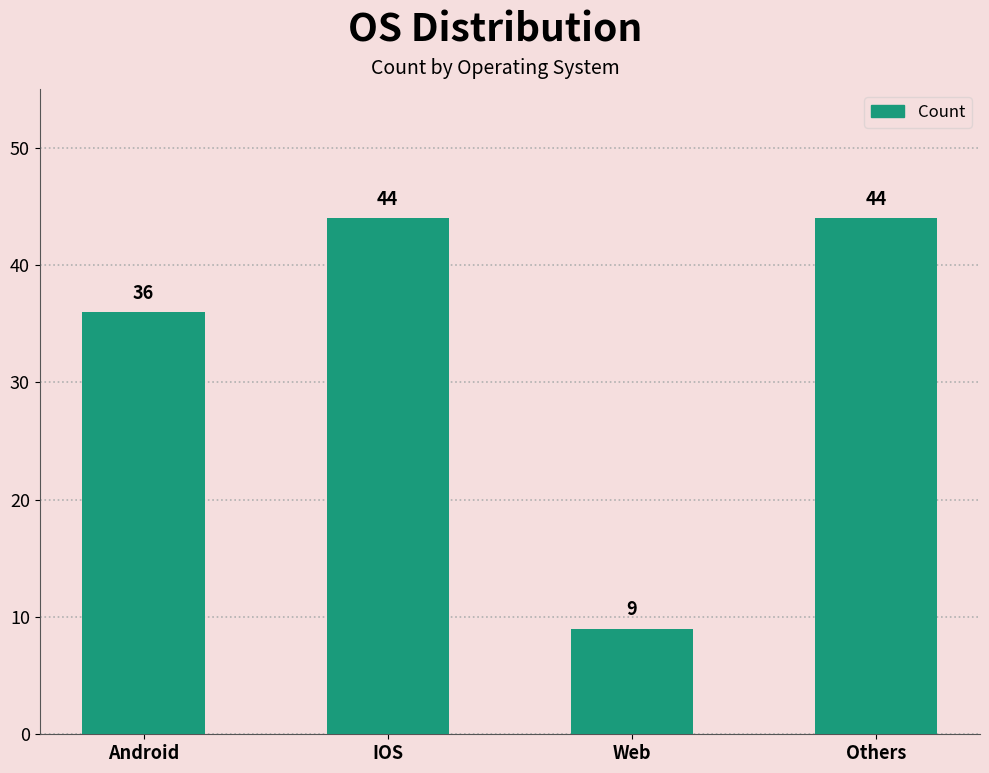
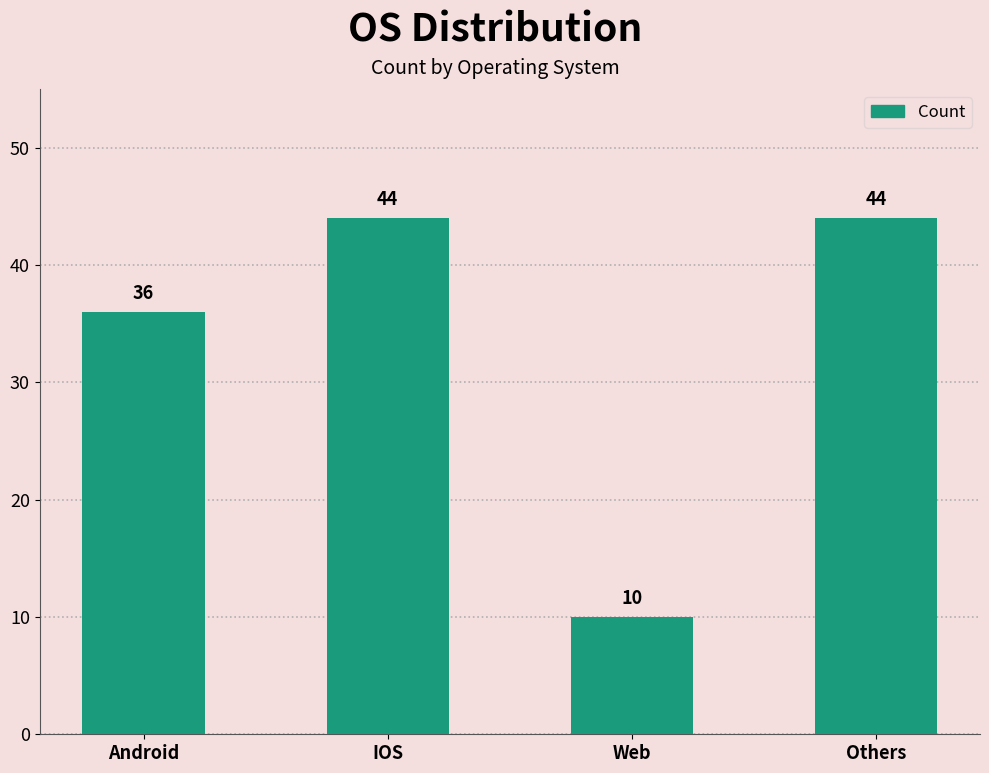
  {
    "Android": 36,
    "IOS": 44,
-   "Web": 9,
+   "Web": 10,
    "Others": 44
  }
